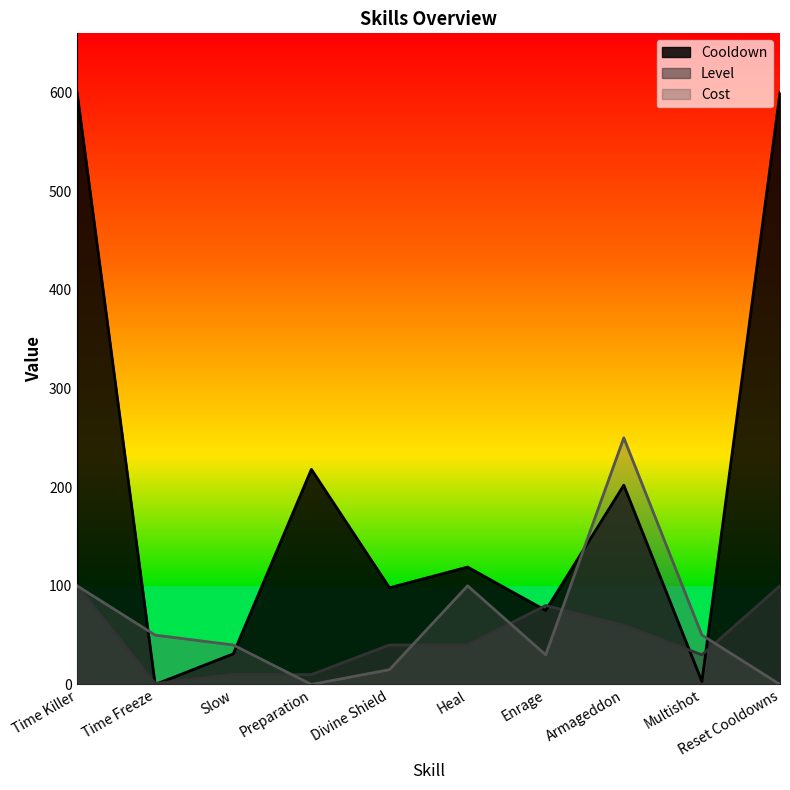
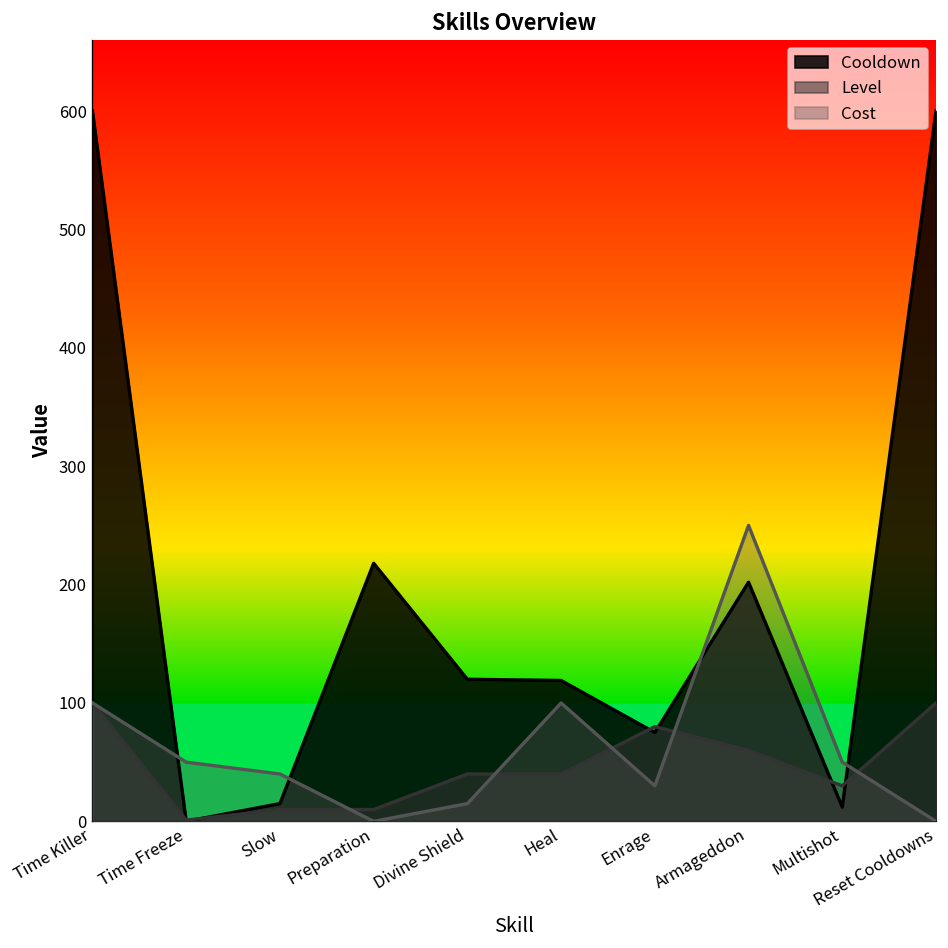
  {
    "Cooldown": {
      "Time Killer": 600,
-     "Slow": 30,
+     "Slow": 20,
      "Preparation": 220,
-     "Divine Shield": 100,
+     "Divine Shield": 120,
      "Heal": 120,
      "Enrage": 80,
      "Armageddon": 200,
-     "Multishot": 0,
+     "Multishot": 10,
      "Reset Cooldowns": 600
    }
  }
